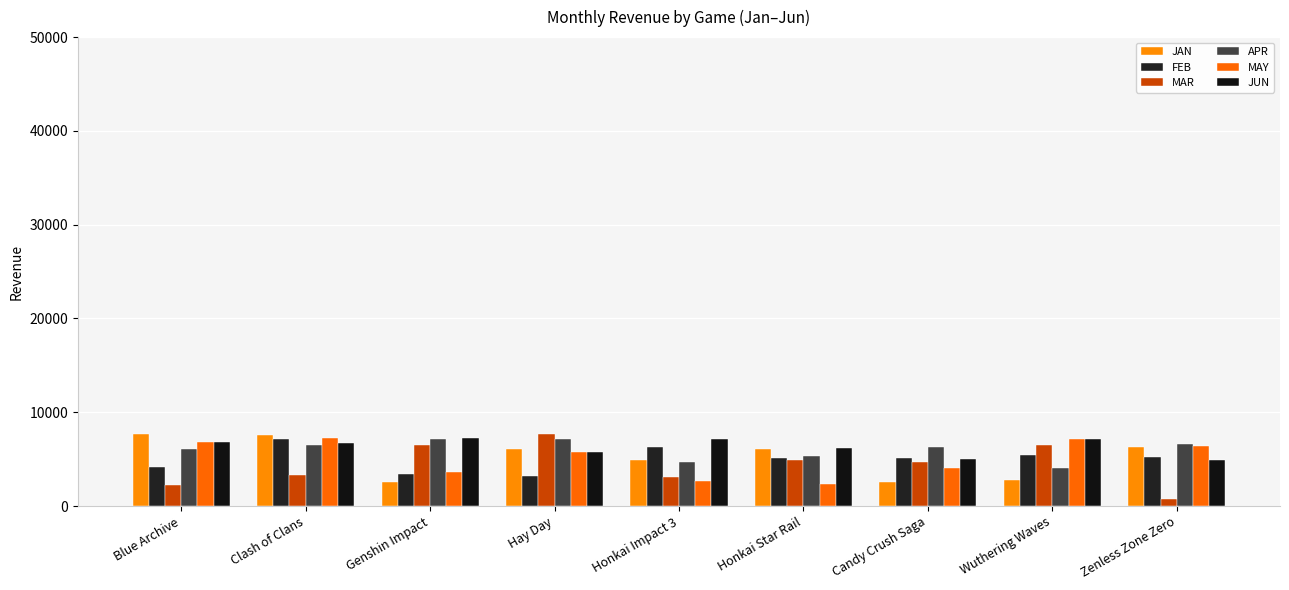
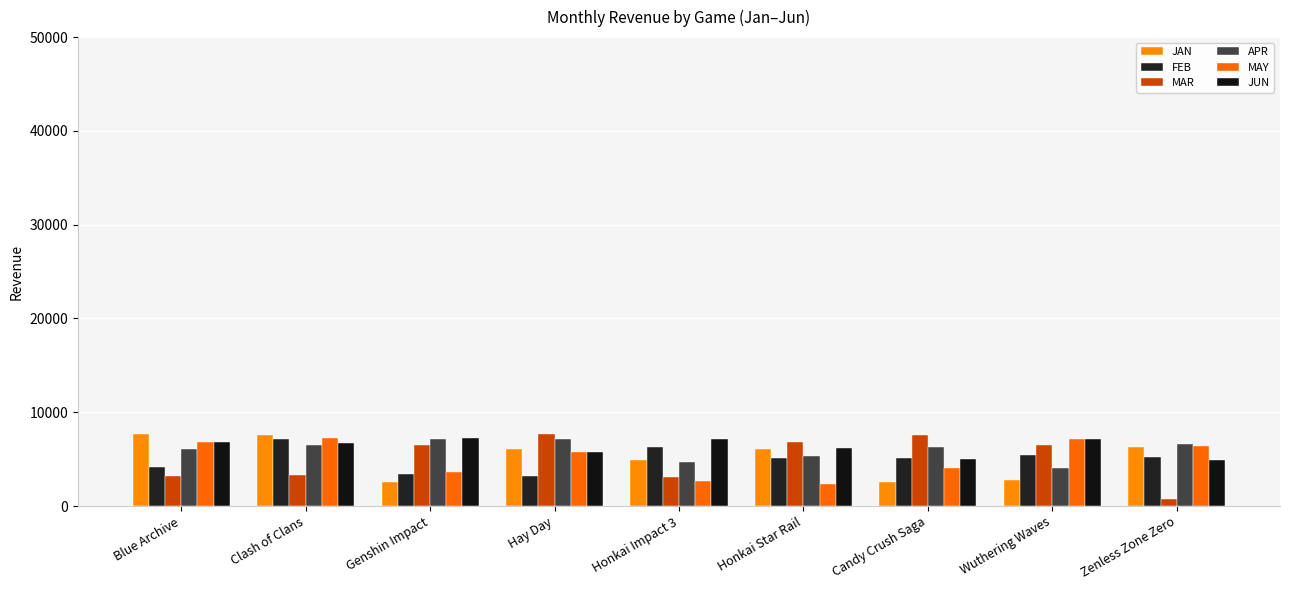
  {
    "MAR": {
-     "Blue Archive": 2000,
+     "Blue Archive": 3000,
      "Clash of Clans": 3000,
      "Genshin Impact": 7000,
      "Hay Day": 8000,
      "Honkai Impact 3": 3000,
-     "Honkai Star Rail": 5000,
-     "Candy Crush Saga": 5000,
+     "Honkai Star Rail": 7000,
+     "Candy Crush Saga": 8000,
      "Wuthering Waves": 6000,
      "Zenless Zone Zero": 1000
    }
  }
